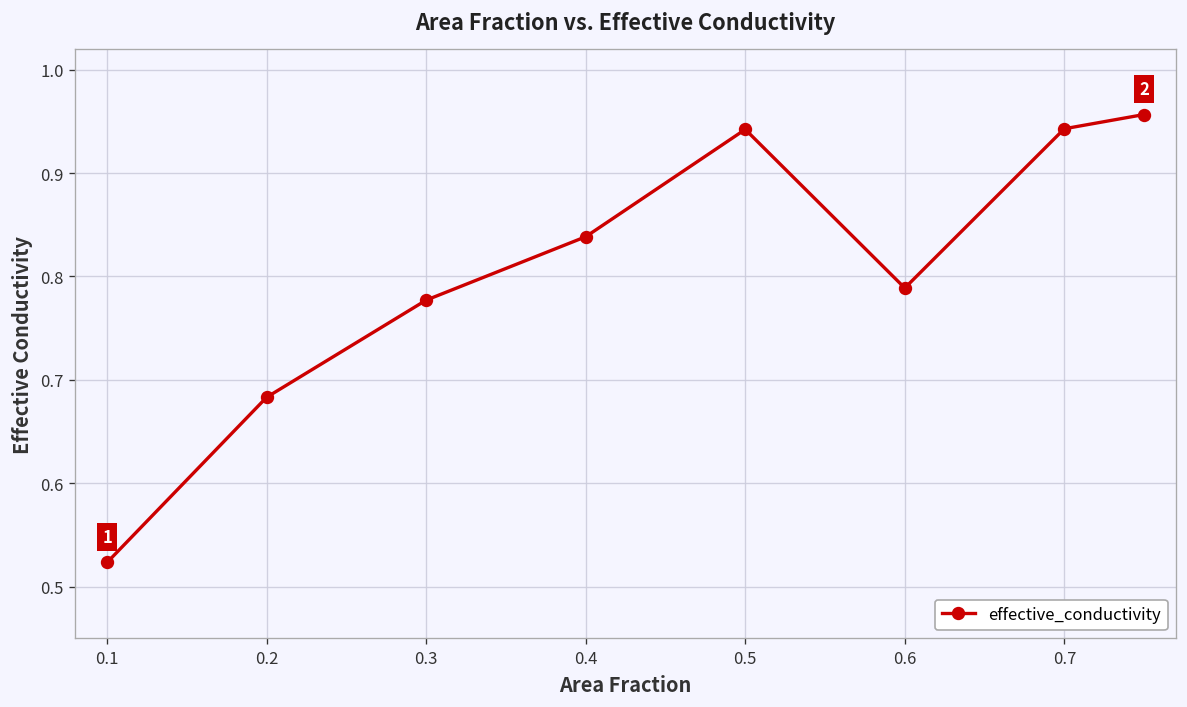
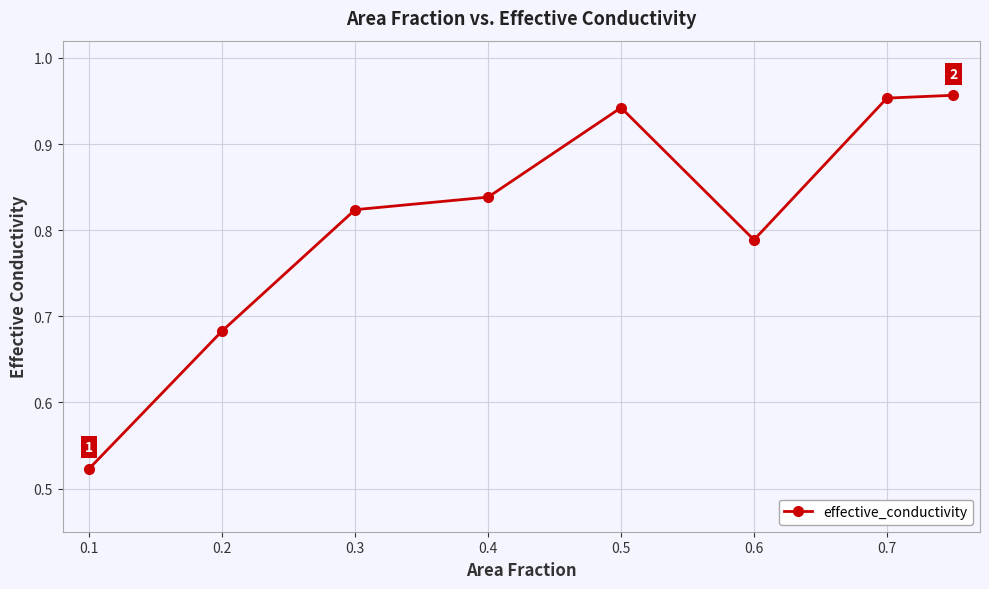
  {
    "0.2": 0.68,
-   "0.3": 0.78,
+   "0.3": 0.82,
    "0.4": 0.84,
    "0.5": 0.94,
    "0.6": 0.79,
-   "0.7": 0.94
+   "0.7": 0.95
  }
